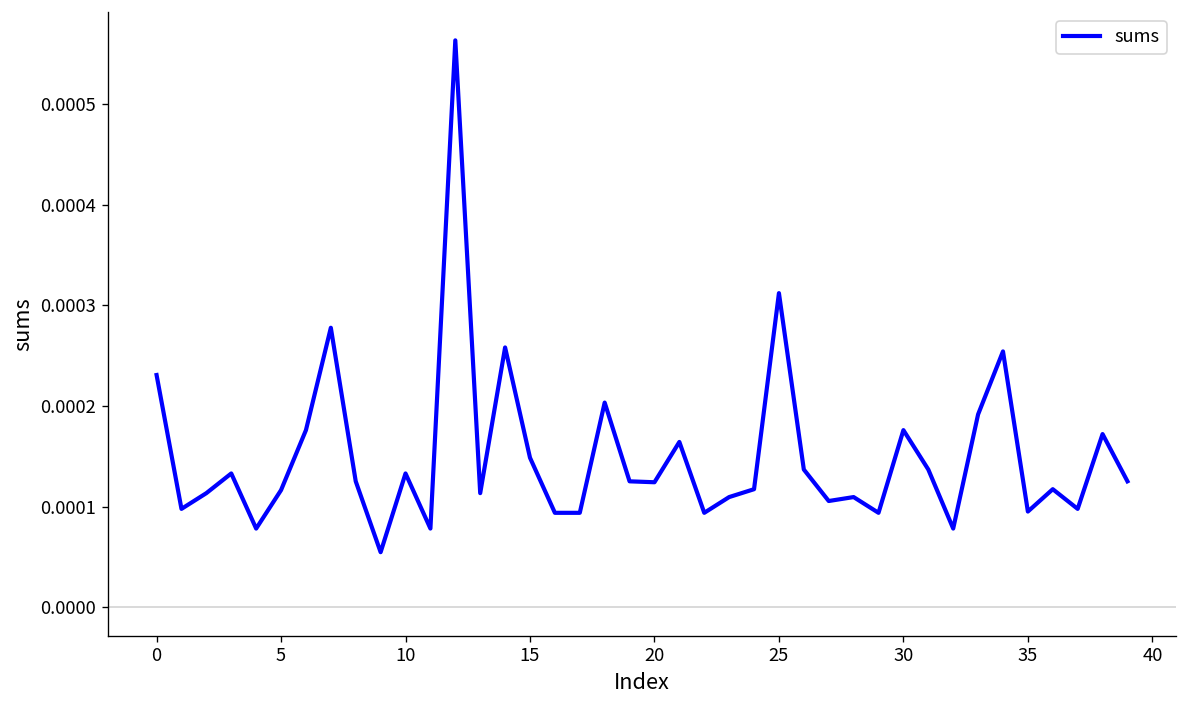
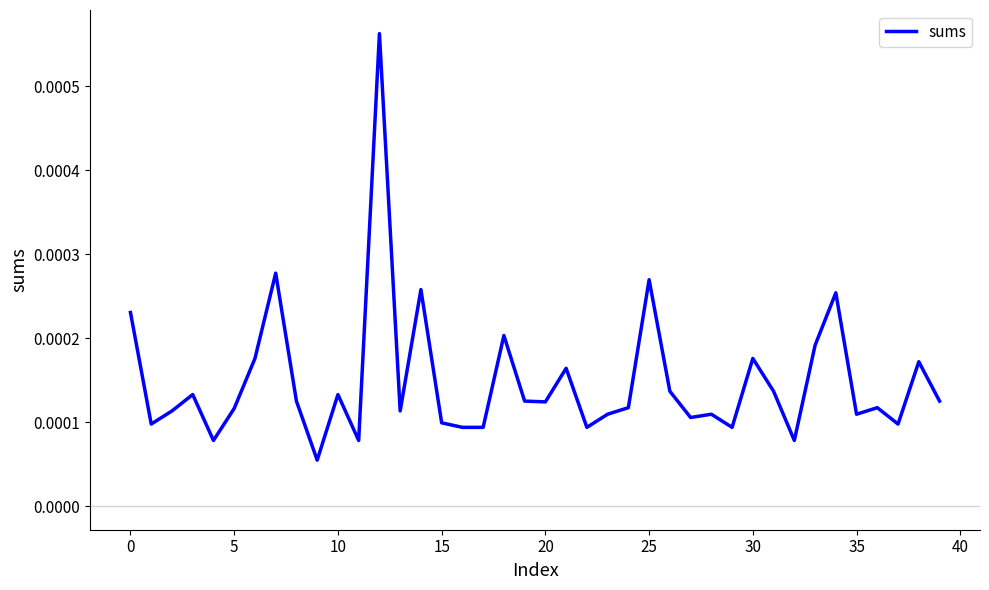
  {
    "0": 0.00023,
    "5": 0.00012,
    "10": 0.00013,
-   "15": 0.00015,
+   "15": 0.00010,
    "20": 0.00012,
-   "25": 0.00031,
+   "25": 0.00027,
    "30": 0.00018,
-   "35": 0.00010
+   "35": 0.00011
  }
